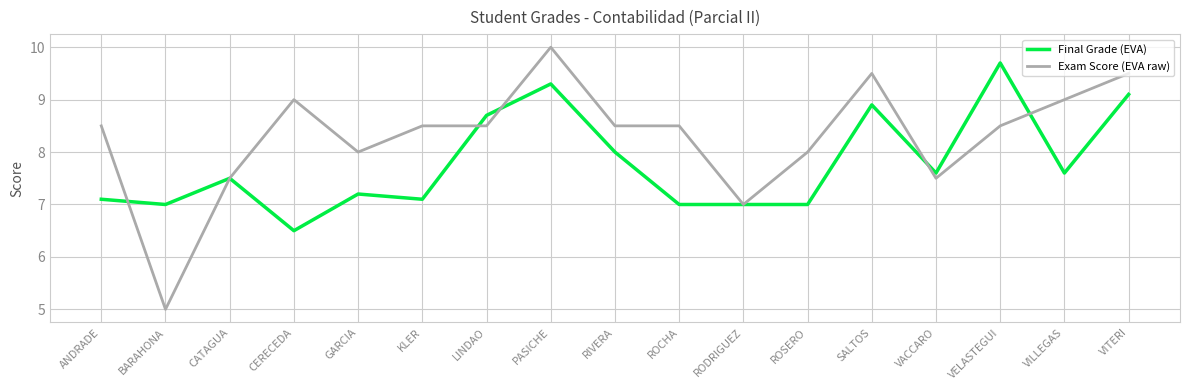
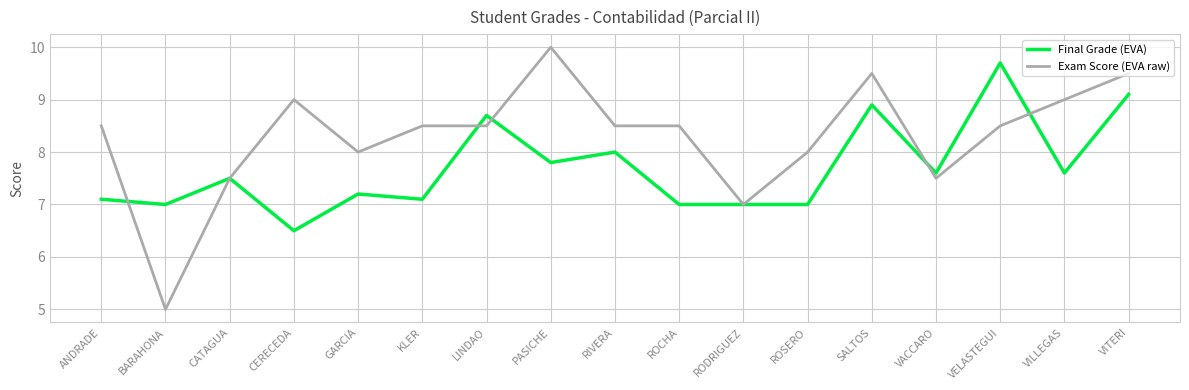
  {
    "Final Grade (EVA)": {
      "ANDRADE": 7.1,
      "BARAHONA": 7.0,
      "CERECEDA": 6.5,
      "GARCIA": 7.2,
      "KLER": 7.1,
      "LINDAO": 8.7,
-     "PASICHE": 9.3,
+     "PASICHE": 7.8,
      "RIVERA": 8.0,
      "ROCHA": 7.0,
      "ROSERO": 7.0,
      "SALTOS": 8.9,
      "VACCARO": 7.6,
      "VELASTEGUI": 9.7,
      "VILLEGAS": 7.6,
      "VITERI": 9.1
    },
    "Exam Score (EVA raw)": {
      "ANDRADE": 8.5,
      "BARAHONA": 5.0,
      "CERECEDA": 9.0,
      "GARCIA": 8.0,
      "KLER": 8.5,
      "LINDAO": 8.5,
      "PASICHE": 10.0,
      "RIVERA": 8.5,
      "ROCHA": 8.5,
      "ROSERO": 8.0,
      "SALTOS": 9.5,
      "VACCARO": 7.5,
      "VELASTEGUI": 8.5,
      "VILLEGAS": 9.0
    }
  }
